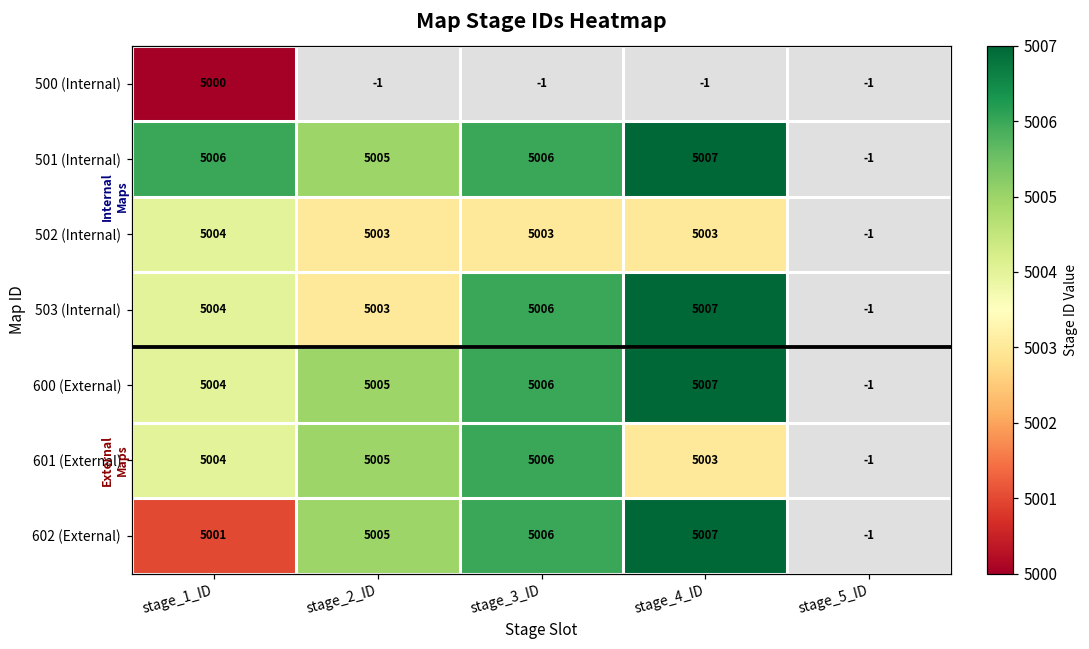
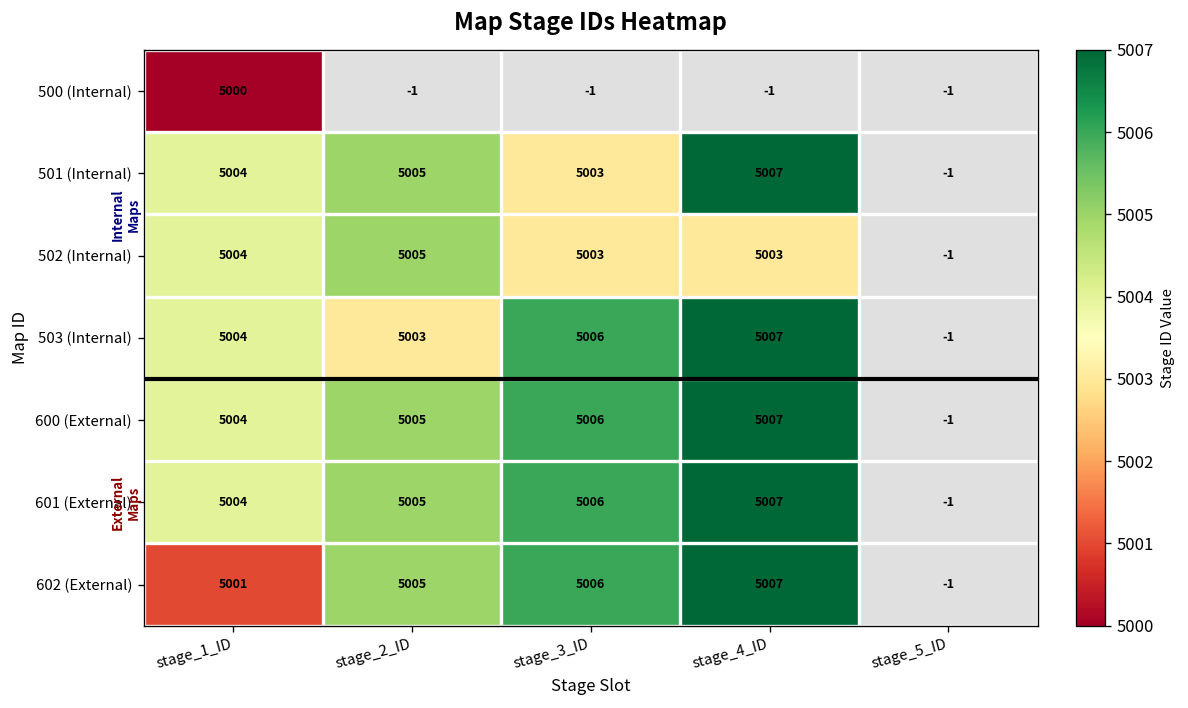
  {
    "500 (Internal)": {
      "stage_1_ID": 5000
    },
    "501 (Internal)": {
-     "stage_1_ID": 5006,
+     "stage_1_ID": 5004,
      "stage_2_ID": 5005,
-     "stage_3_ID": 5006,
+     "stage_3_ID": 5003,
      "stage_4_ID": 5007
    },
    "502 (Internal)": {
      "stage_1_ID": 5004,
-     "stage_2_ID": 5003,
+     "stage_2_ID": 5005,
      "stage_3_ID": 5003,
      "stage_4_ID": 5003
    },
    "503 (Internal)": {
      "stage_1_ID": 5004,
      "stage_2_ID": 5003,
      "stage_3_ID": 5006,
      "stage_4_ID": 5007
    },
    "600 (External)": {
      "stage_1_ID": 5004,
      "stage_2_ID": 5005,
      "stage_3_ID": 5006,
      "stage_4_ID": 5007
    },
    "601 (External)": {
      "stage_1_ID": 5004,
      "stage_2_ID": 5005,
      "stage_3_ID": 5006,
-     "stage_4_ID": 5003
+     "stage_4_ID": 5007
    },
    "602 (External)": {
      "stage_1_ID": 5001,
      "stage_2_ID": 5005,
      "stage_3_ID": 5006,
      "stage_4_ID": 5007
    }
  }
